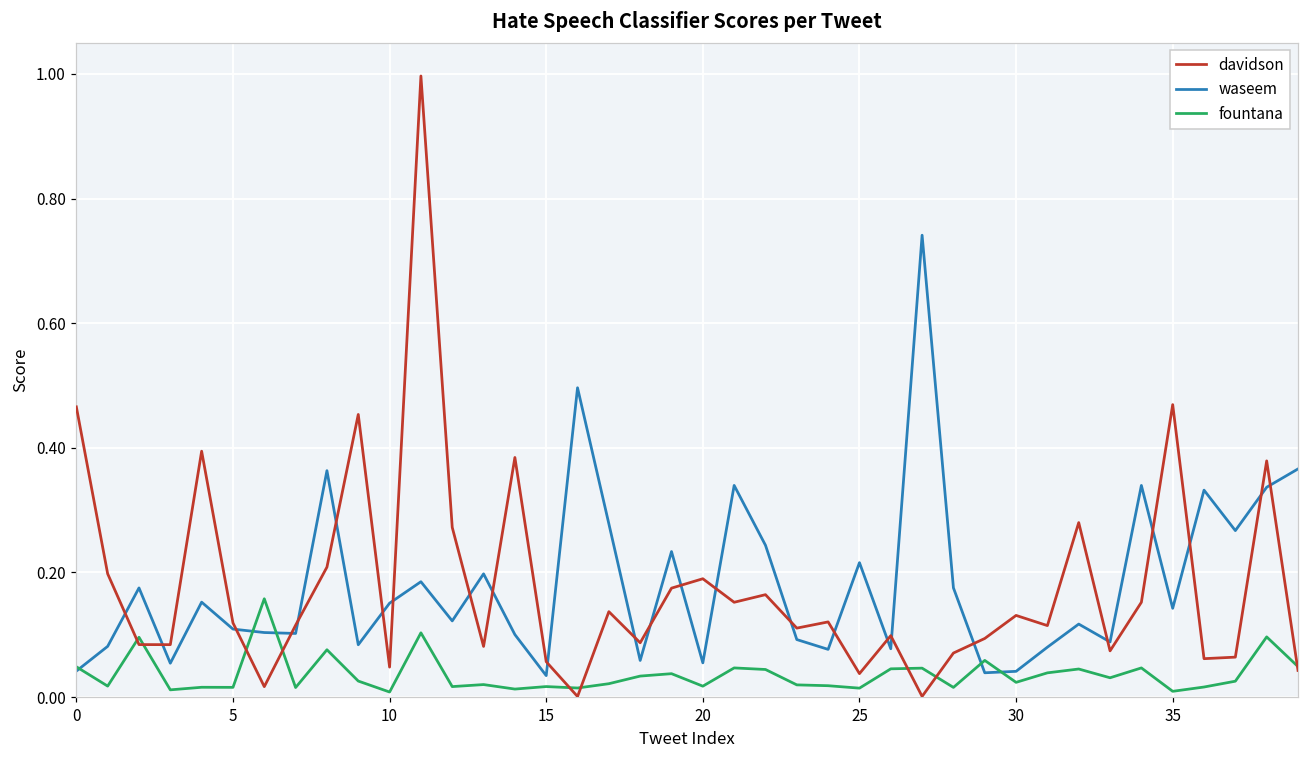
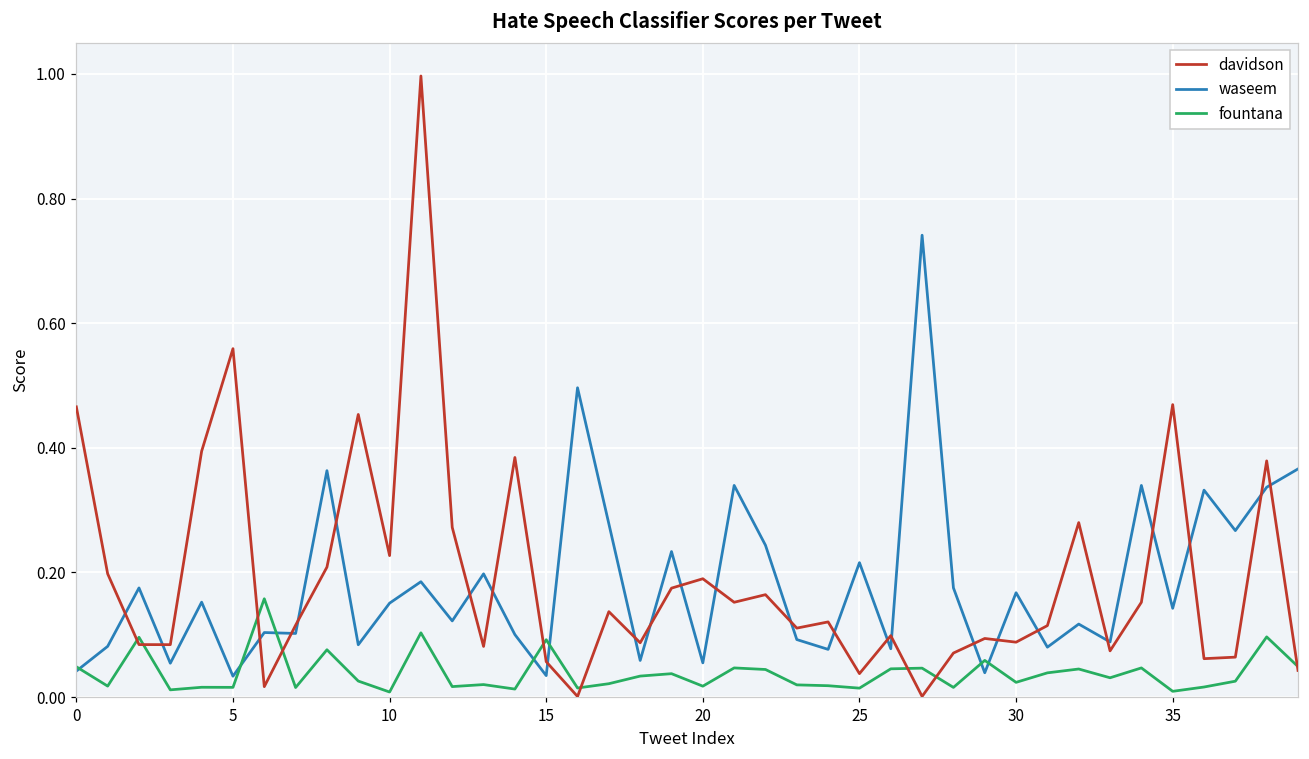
  {
    "davidson": {
      "0": 0.47,
-     "5": 0.12,
-     "10": 0.05,
+     "5": 0.56,
+     "10": 0.23,
      "15": 0.06,
      "20": 0.19,
      "25": 0.04,
-     "30": 0.13,
+     "30": 0.09,
      "35": 0.47
    },
    "waseem": {
      "0": 0.04,
-     "5": 0.11,
+     "5": 0.03,
      "10": 0.15,
      "15": 0.03,
      "20": 0.05,
      "25": 0.22,
-     "30": 0.04,
+     "30": 0.17,
      "35": 0.14
    },
    "fountana": {
      "0": 0.05,
      "5": 0.02,
      "10": 0.01,
-     "15": 0.02,
+     "15": 0.09,
      "20": 0.02,
      "25": 0.01,
      "30": 0.02,
      "35": 0.01
    }
  }
